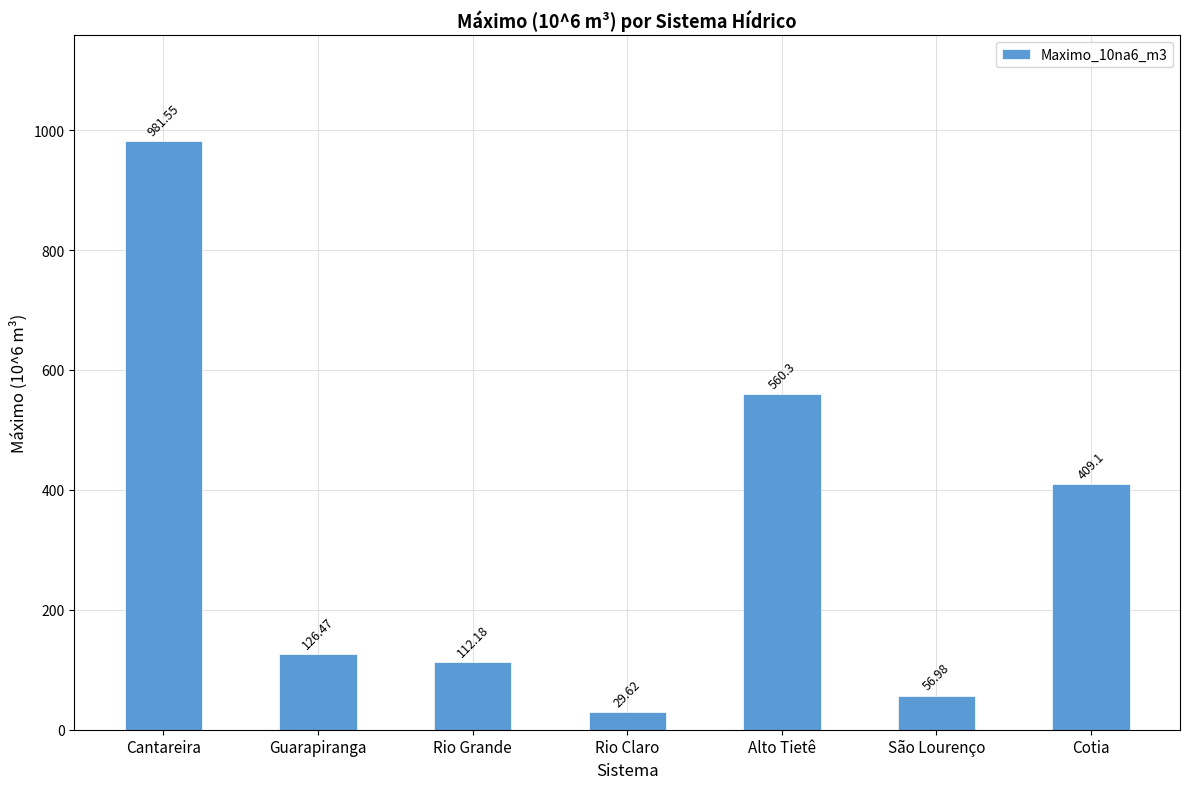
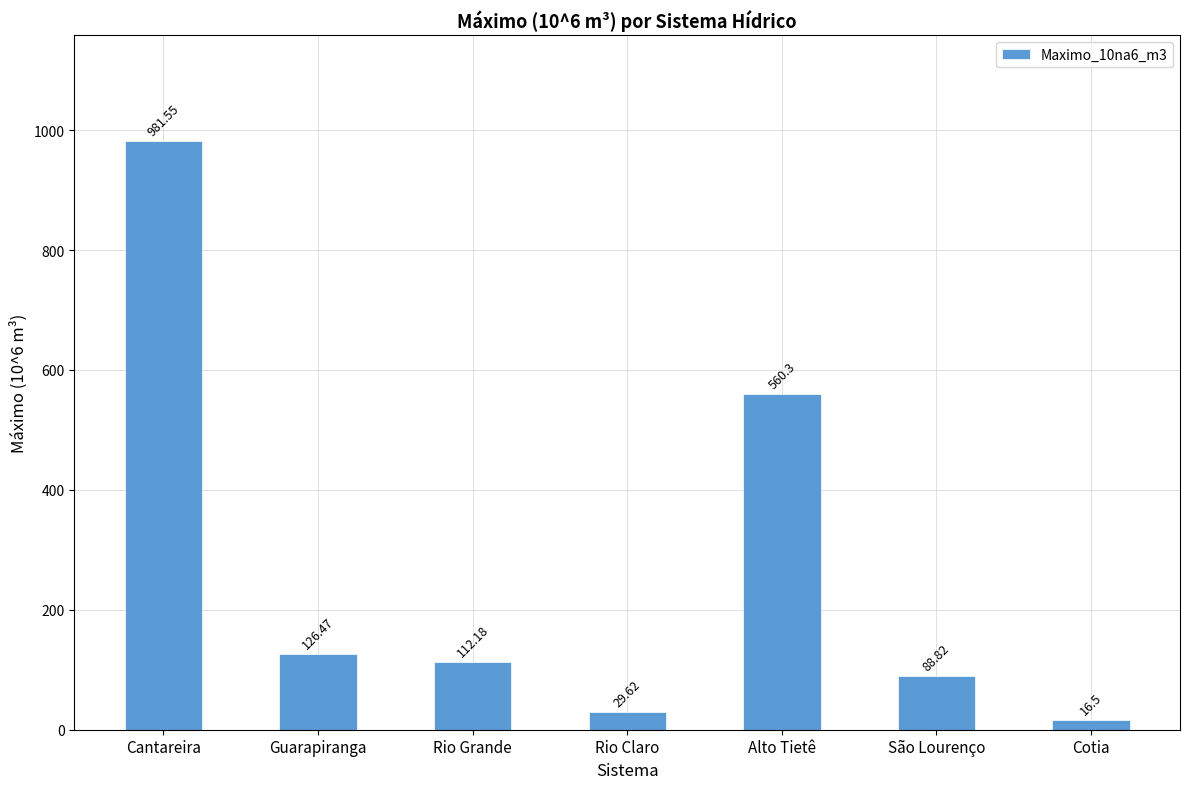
  {
    "Cantareira": 981.55,
    "Guarapiranga": 126.47,
    "Rio Grande": 112.18,
    "Rio Claro": 29.62,
    "Alto Tietê": 560.3,
-   "São Lourenço": 56.98,
-   "Cotia": 409.1
+   "São Lourenço": 88.82,
+   "Cotia": 16.5
  }
